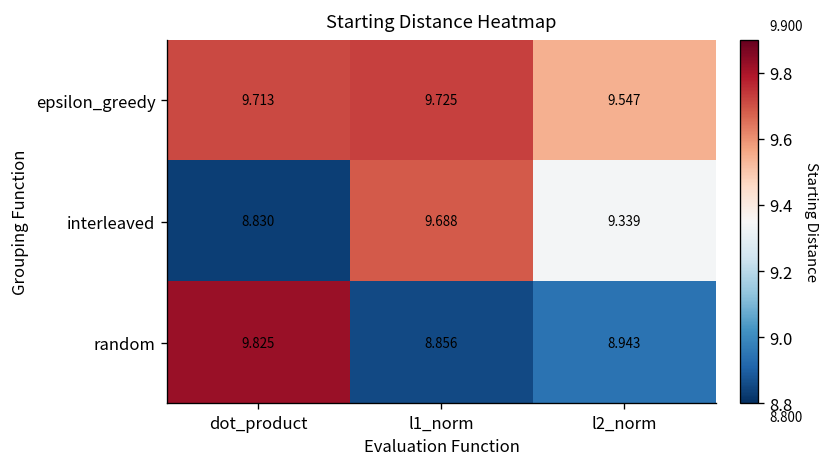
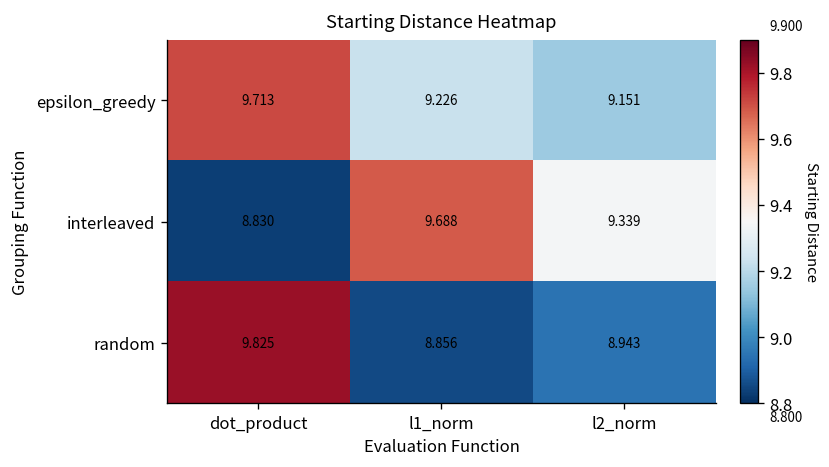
  {
    "epsilon_greedy": {
      "dot_product": 9.713,
-     "l1_norm": 9.725,
-     "l2_norm": 9.547
+     "l1_norm": 9.226,
+     "l2_norm": 9.151
    },
    "interleaved": {
      "dot_product": 8.830,
      "l1_norm": 9.688,
      "l2_norm": 9.339
    },
    "random": {
      "dot_product": 9.825,
      "l1_norm": 8.856,
      "l2_norm": 8.943
    }
  }
